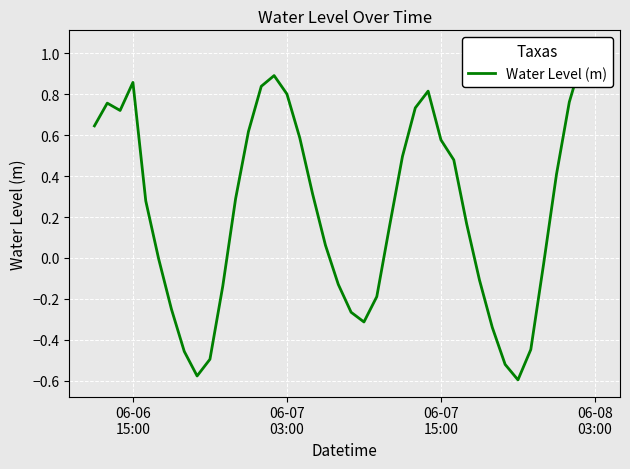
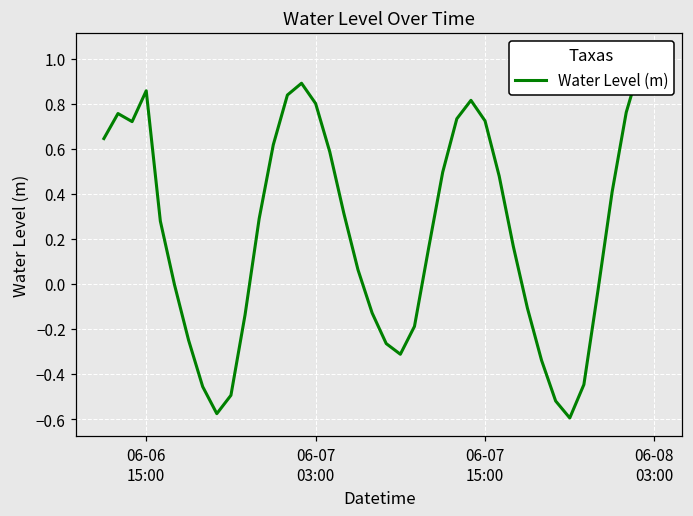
  {
    "06-06 15:00": 0.86,
    "06-07 03:00": 0.80,
-   "06-07 15:00": 0.58
+   "06-07 15:00": 0.72
  }
